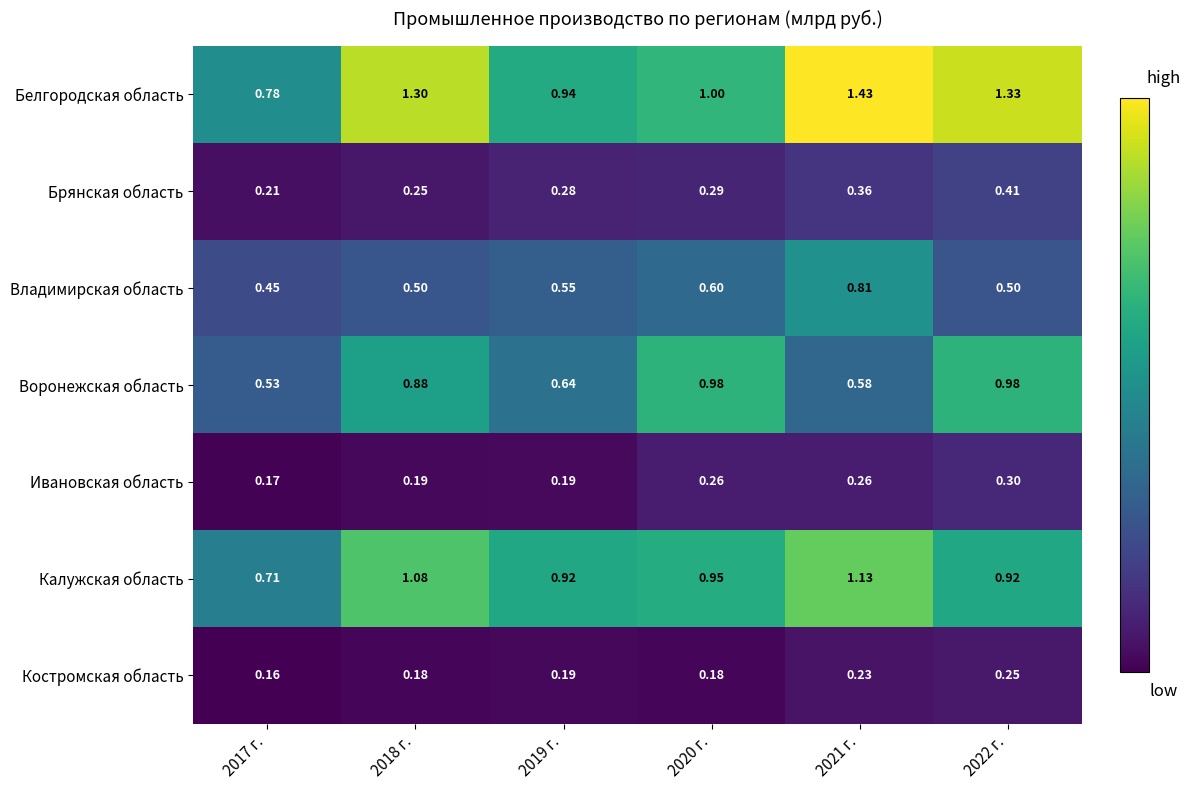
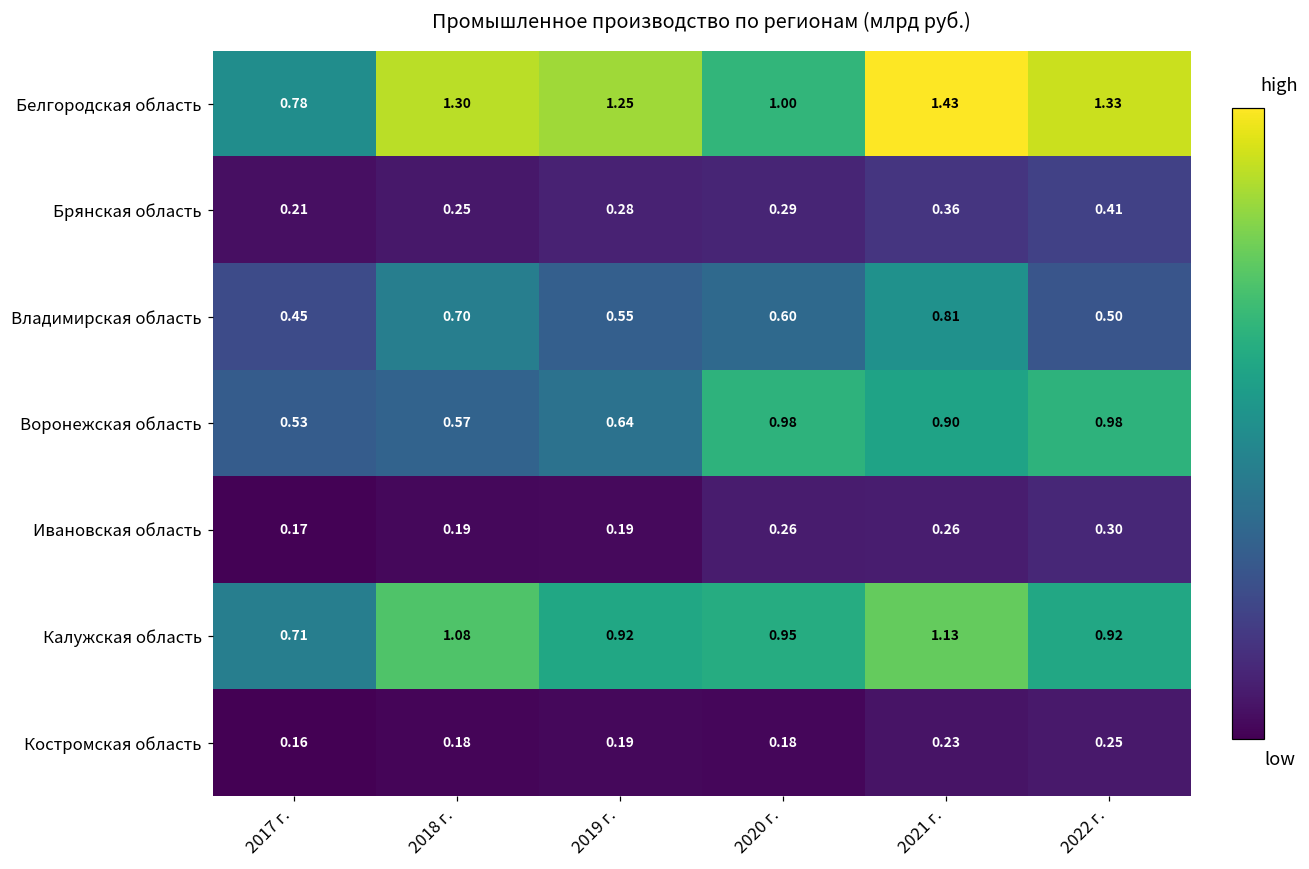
  {
    "Белгородская область": {
      "2017 г.": 0.78,
      "2018 г.": 1.30,
-     "2019 г.": 0.94,
+     "2019 г.": 1.25,
      "2020 г.": 1.00,
      "2021 г.": 1.43,
      "2022 г.": 1.33
    },
    "Брянская область": {
      "2017 г.": 0.21,
      "2018 г.": 0.25,
      "2019 г.": 0.28,
      "2020 г.": 0.29,
      "2021 г.": 0.36,
      "2022 г.": 0.41
    },
    "Владимирская область": {
      "2017 г.": 0.45,
-     "2018 г.": 0.50,
+     "2018 г.": 0.70,
      "2019 г.": 0.55,
      "2020 г.": 0.60,
      "2021 г.": 0.81,
      "2022 г.": 0.50
    },
    "Воронежская область": {
      "2017 г.": 0.53,
-     "2018 г.": 0.88,
+     "2018 г.": 0.57,
      "2019 г.": 0.64,
      "2020 г.": 0.98,
-     "2021 г.": 0.58,
+     "2021 г.": 0.90,
      "2022 г.": 0.98
    },
    "Ивановская область": {
      "2017 г.": 0.17,
      "2018 г.": 0.19,
      "2019 г.": 0.19,
      "2020 г.": 0.26,
      "2021 г.": 0.26,
      "2022 г.": 0.30
    },
    "Калужская область": {
      "2017 г.": 0.71,
      "2018 г.": 1.08,
      "2019 г.": 0.92,
      "2020 г.": 0.95,
      "2021 г.": 1.13,
      "2022 г.": 0.92
    },
    "Костромская область": {
      "2017 г.": 0.16,
      "2018 г.": 0.18,
      "2019 г.": 0.19,
      "2020 г.": 0.18,
      "2021 г.": 0.23,
      "2022 г.": 0.25
    }
  }
